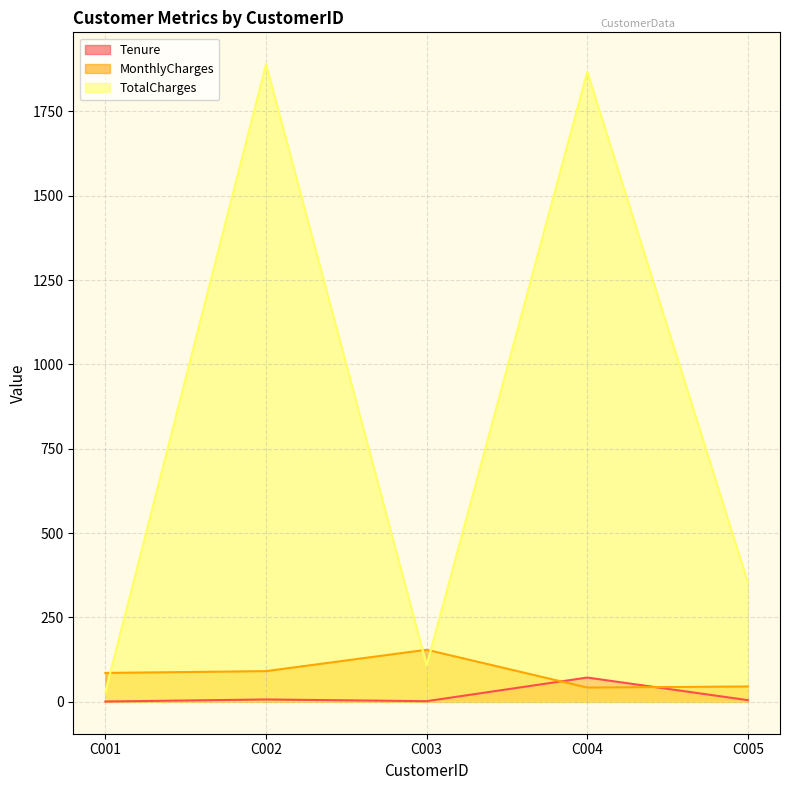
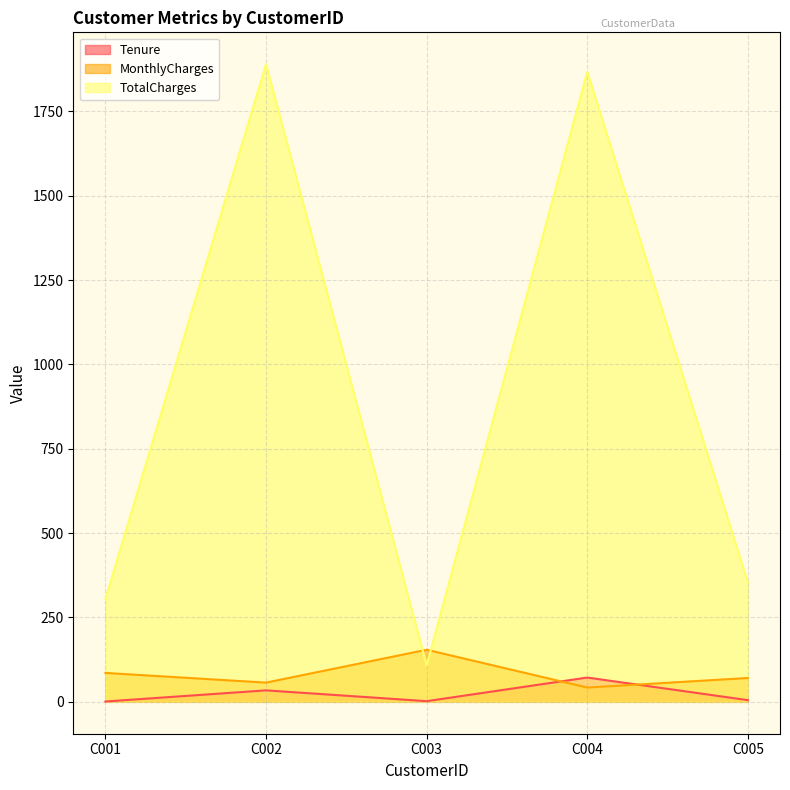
  {
    "Tenure": {
      "C001": 0,
-     "C002": 10,
+     "C002": 30,
      "C003": 0,
      "C004": 70,
      "C005": 10
    },
    "MonthlyCharges": {
      "C001": 90,
-     "C002": 90,
+     "C002": 60,
      "C003": 150,
      "C004": 40,
-     "C005": 50
+     "C005": 70
    },
    "TotalCharges": {
-     "C001": 30,
+     "C001": 310,
      "C002": 1890,
      "C003": 110,
      "C004": 1870,
      "C005": 350
    }
  }
